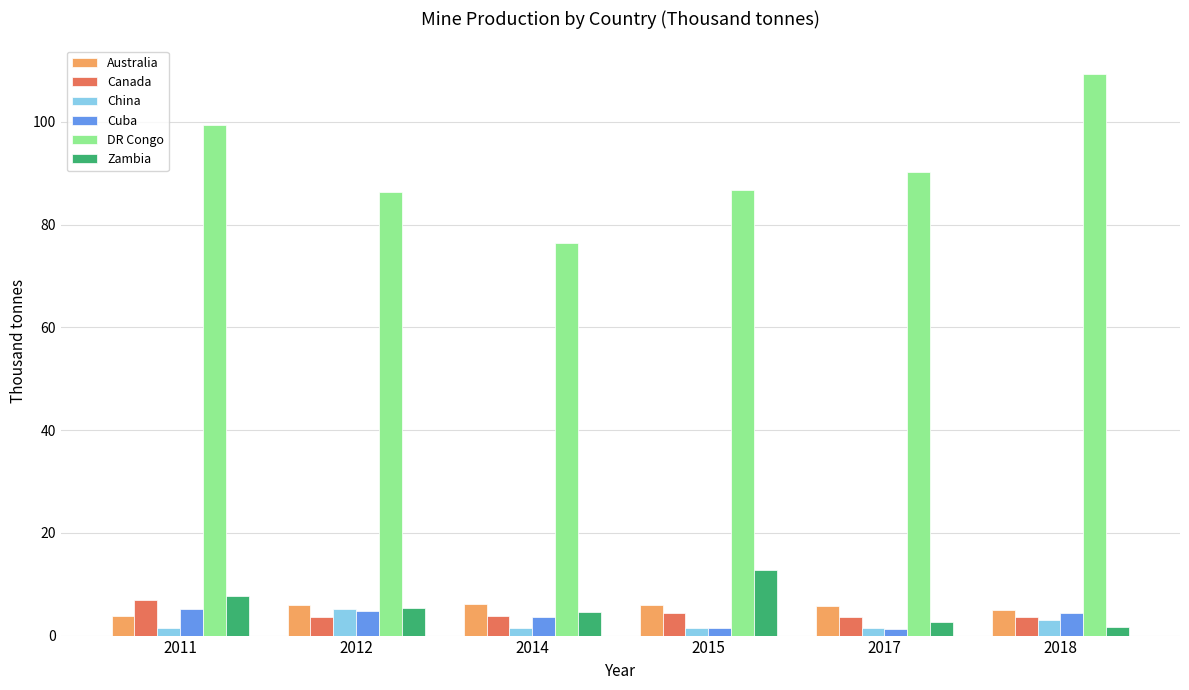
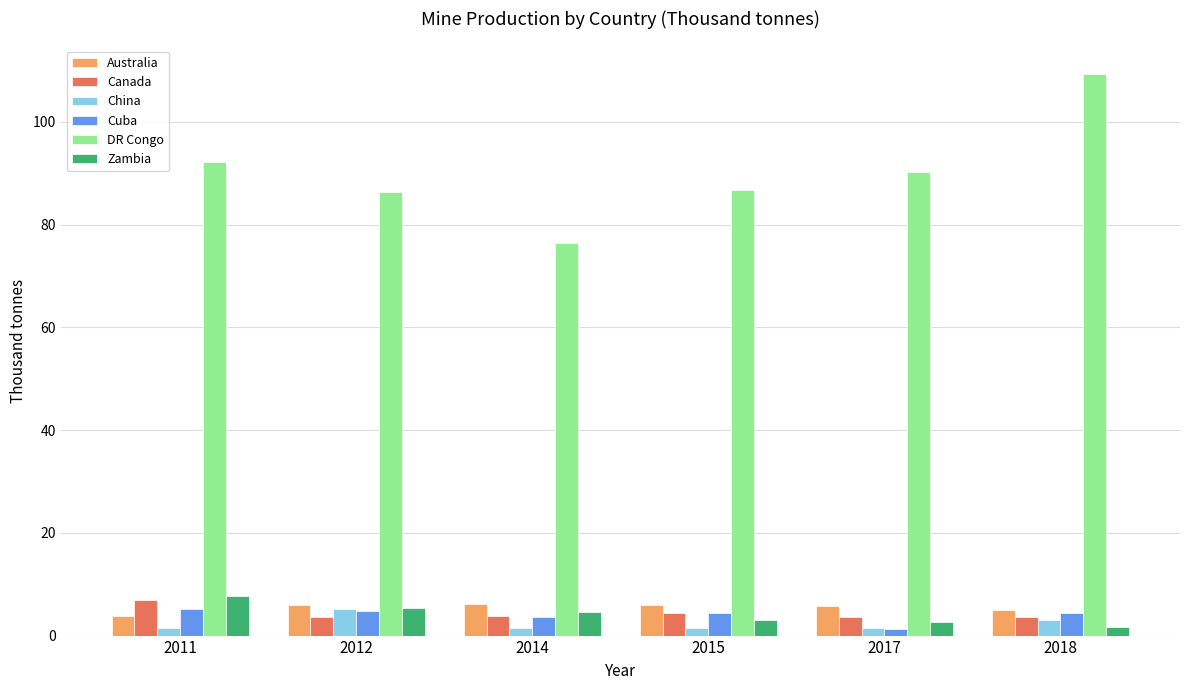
  {
    "China": {
      "2011": 2,
      "2012": 5,
      "2014": 2,
      "2015": 2,
      "2017": 2,
      "2018": 3
    },
    "Cuba": {
      "2011": 5,
      "2012": 5,
      "2014": 4,
-     "2015": 1,
+     "2015": 4,
      "2017": 1,
      "2018": 4
    },
    "DR Congo": {
-     "2011": 99,
+     "2011": 92,
      "2012": 86,
      "2014": 76,
      "2015": 87,
      "2017": 90,
      "2018": 109
    },
    "Zambia": {
      "2011": 8,
      "2012": 5,
      "2014": 5,
-     "2015": 13,
+     "2015": 3,
      "2017": 3,
      "2018": 2
    }
  }
